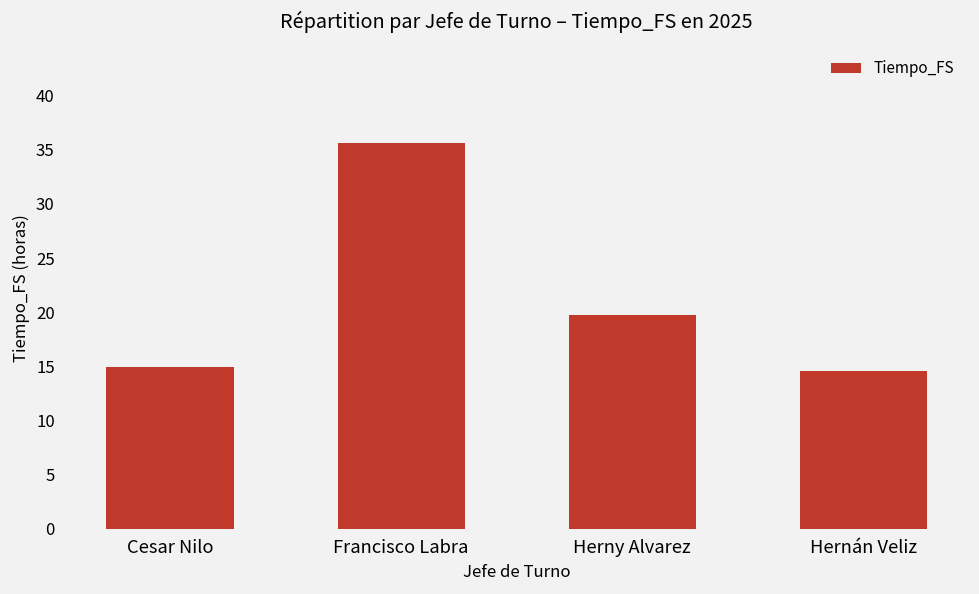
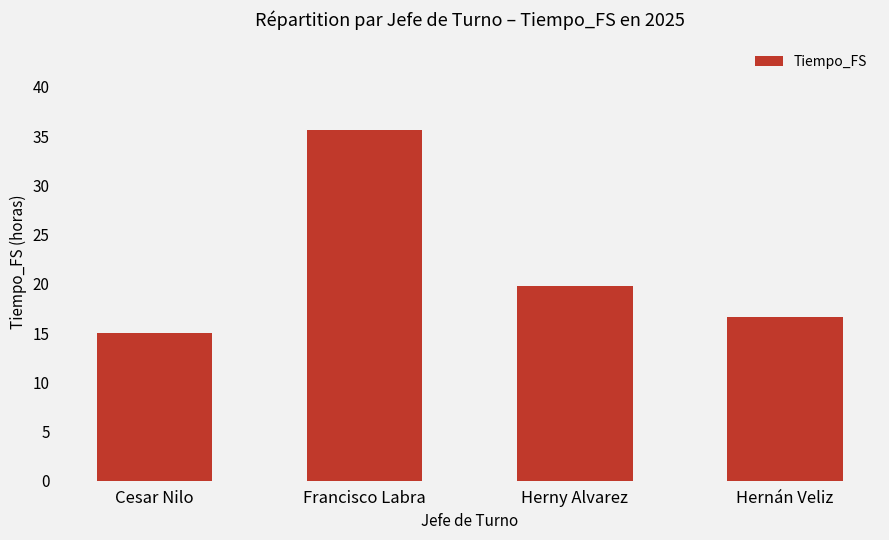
  {
    "Cesar Nilo": 15,
    "Francisco Labra": 36,
    "Herny Alvarez": 20,
-   "Hernán Veliz": 15
+   "Hernán Veliz": 17
  }
